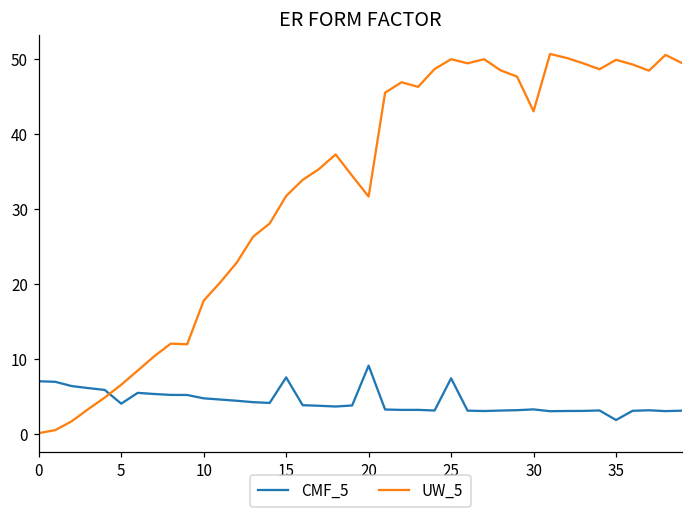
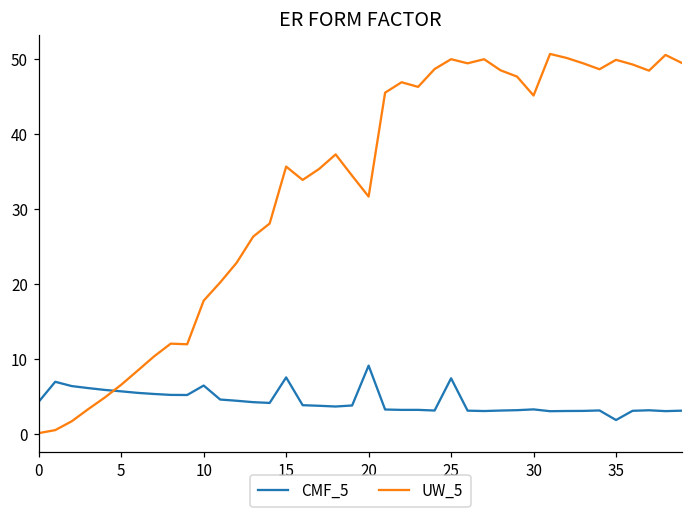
  {
    "CMF_5": {
-     "0": 7,
-     "5": 4,
-     "10": 5,
+     "0": 4,
+     "5": 6,
+     "10": 6,
      "15": 8,
      "20": 9,
      "25": 7,
      "30": 3,
      "35": 2
    },
    "UW_5": {
      "0": 0,
      "5": 7,
      "10": 18,
-     "15": 32,
+     "15": 36,
      "20": 32,
      "25": 50,
-     "30": 43,
+     "30": 45,
      "35": 50
    }
  }
